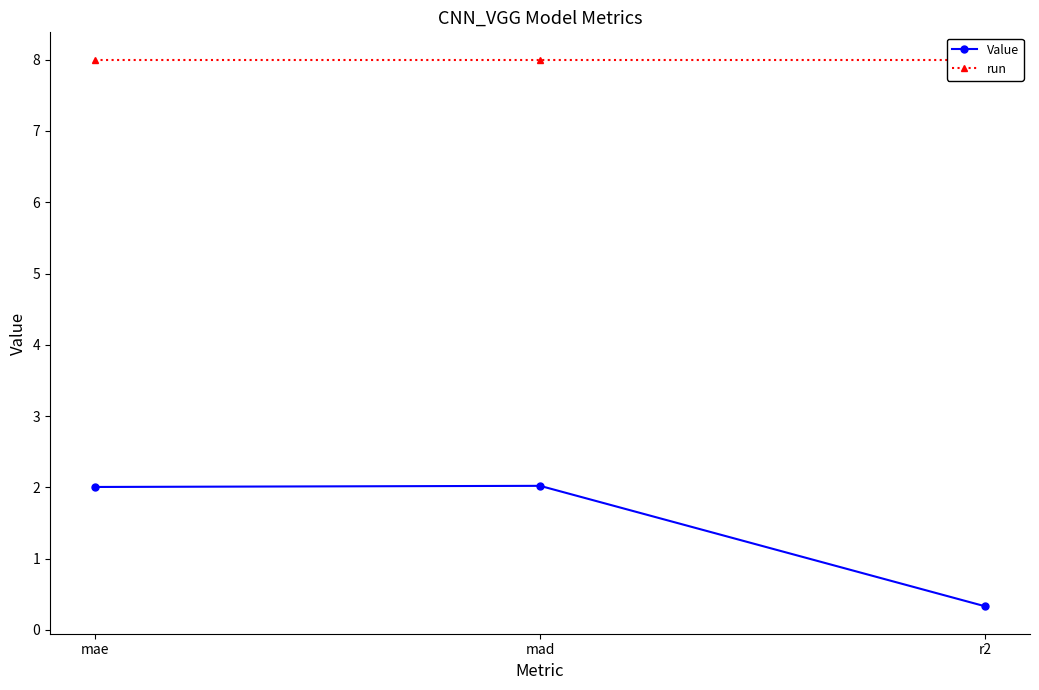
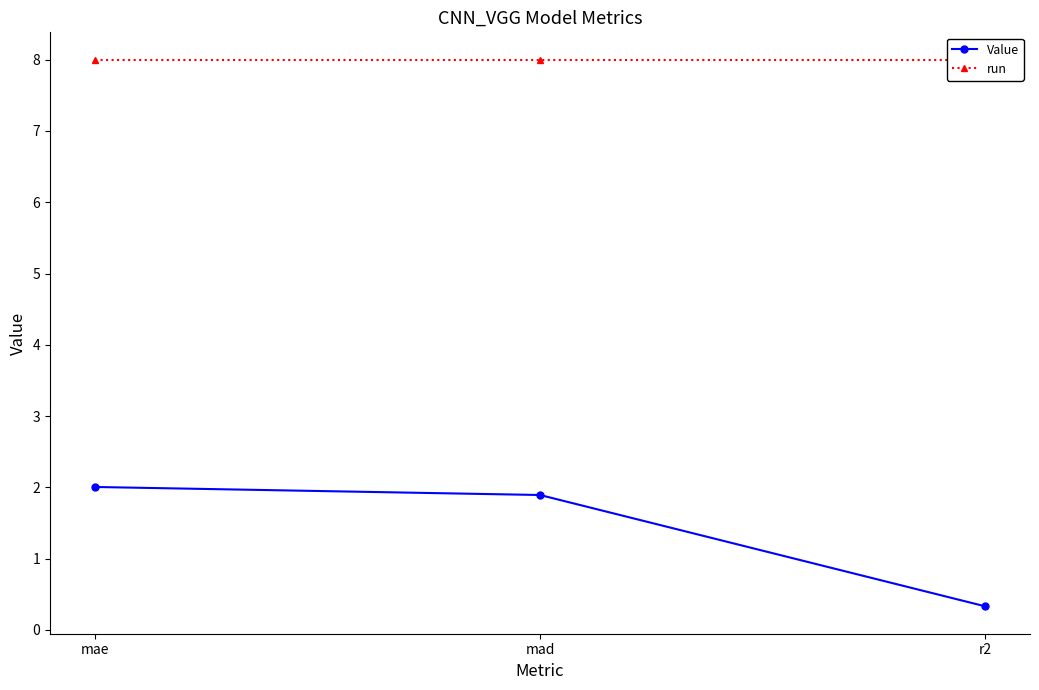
  {
    "Value": {
      "mae": 2.0,
-     "mad": 2.0,
+     "mad": 1.9,
      "r2": 0.3
    },
    "run": {
      "mae": 8.0,
      "mad": 8.0
    }
  }
